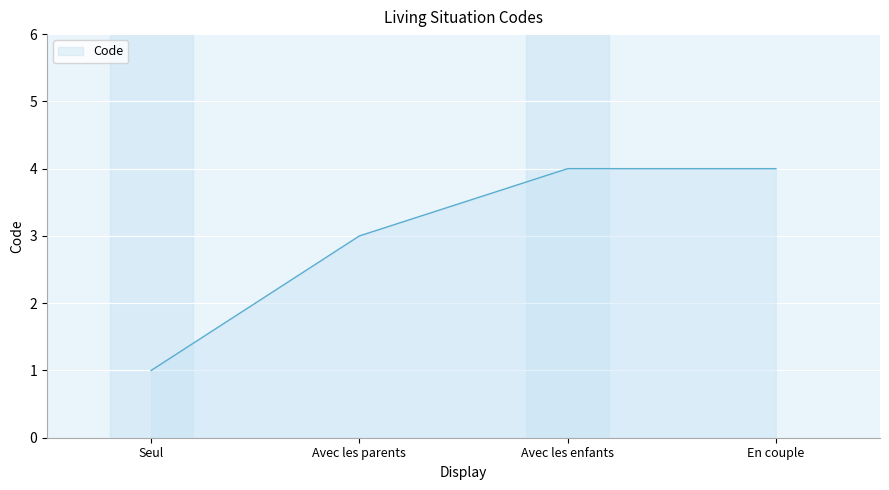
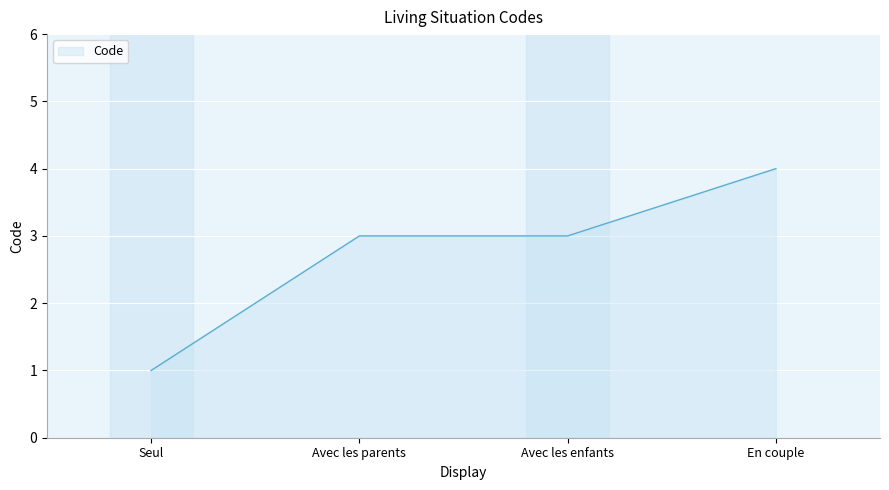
  {
    "Seul": 1,
    "Avec les parents": 3,
-   "Avec les enfants": 4,
+   "Avec les enfants": 3,
    "En couple": 4
  }
